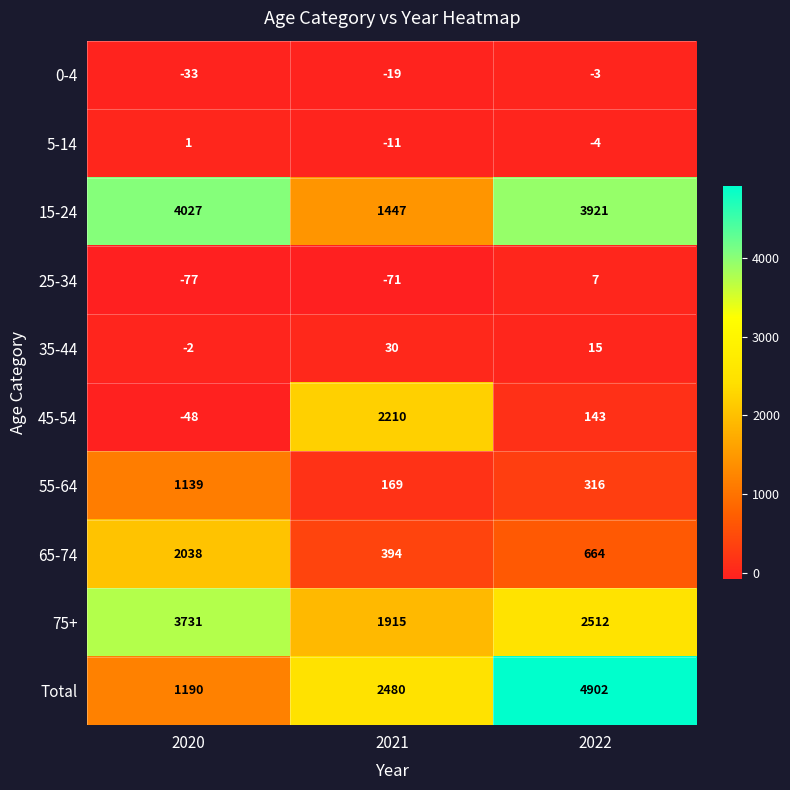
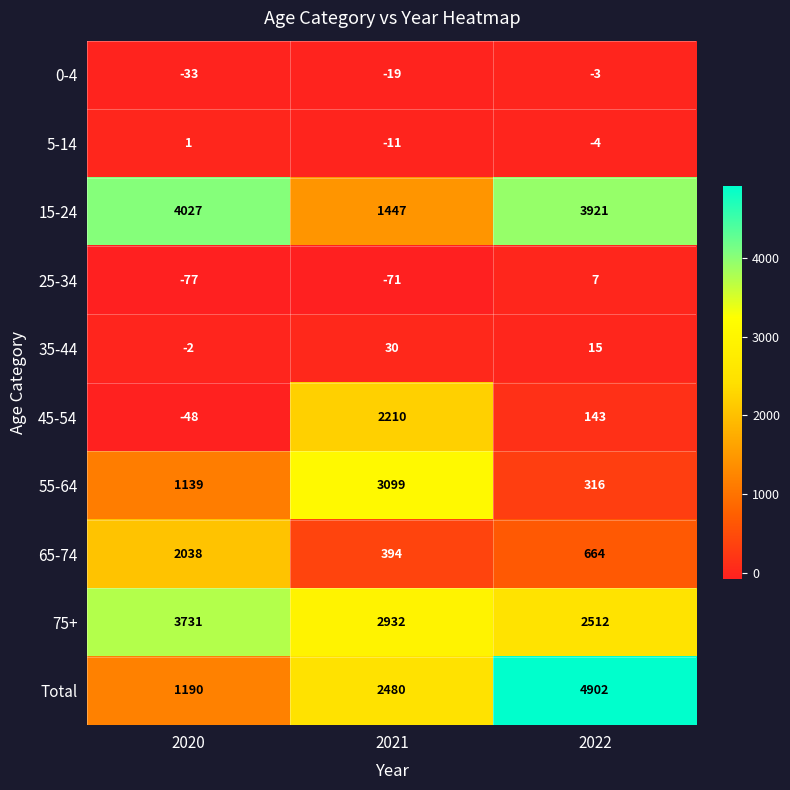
  {
    "0-4": {
      "2020": -33,
      "2021": -19,
      "2022": -3
    },
    "5-14": {
      "2020": 1,
      "2021": -11,
      "2022": -4
    },
    "15-24": {
      "2020": 4027,
      "2021": 1447,
      "2022": 3921
    },
    "25-34": {
      "2020": -77,
      "2021": -71,
      "2022": 7
    },
    "35-44": {
      "2020": -2,
      "2021": 30,
      "2022": 15
    },
    "45-54": {
      "2020": -48,
      "2021": 2210,
      "2022": 143
    },
    "55-64": {
      "2020": 1139,
-     "2021": 169,
+     "2021": 3099,
      "2022": 316
    },
    "65-74": {
      "2020": 2038,
      "2021": 394,
      "2022": 664
    },
    "75+": {
      "2020": 3731,
-     "2021": 1915,
+     "2021": 2932,
      "2022": 2512
    },
    "Total": {
      "2020": 1190,
      "2021": 2480,
      "2022": 4902
    }
  }
